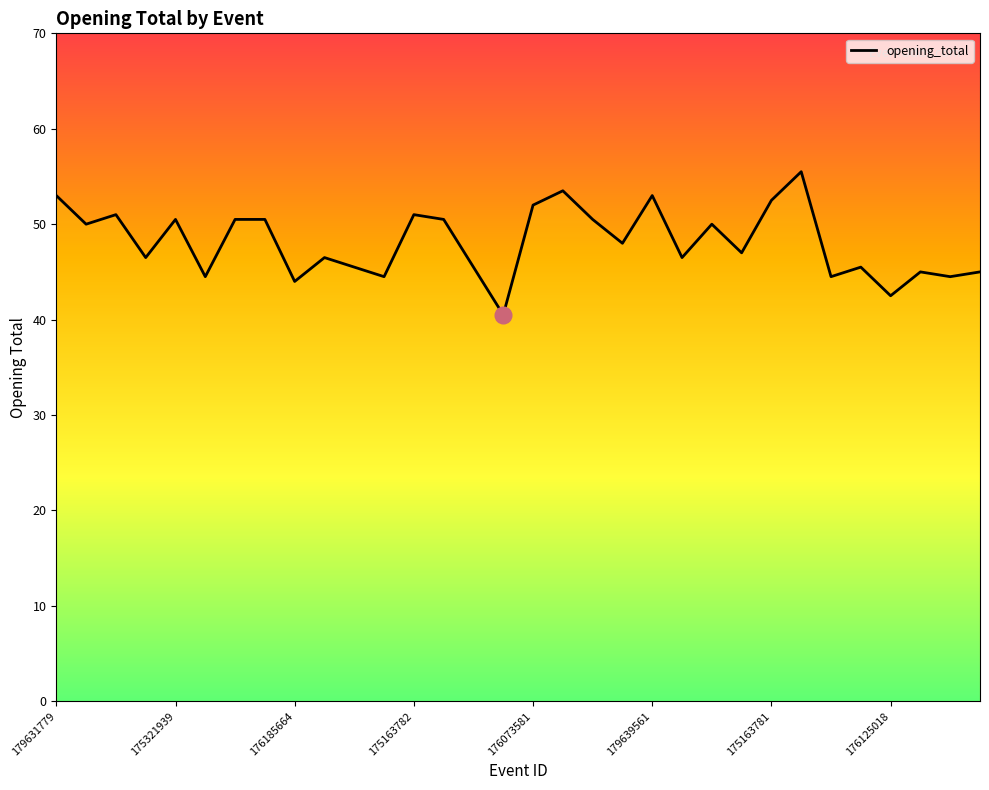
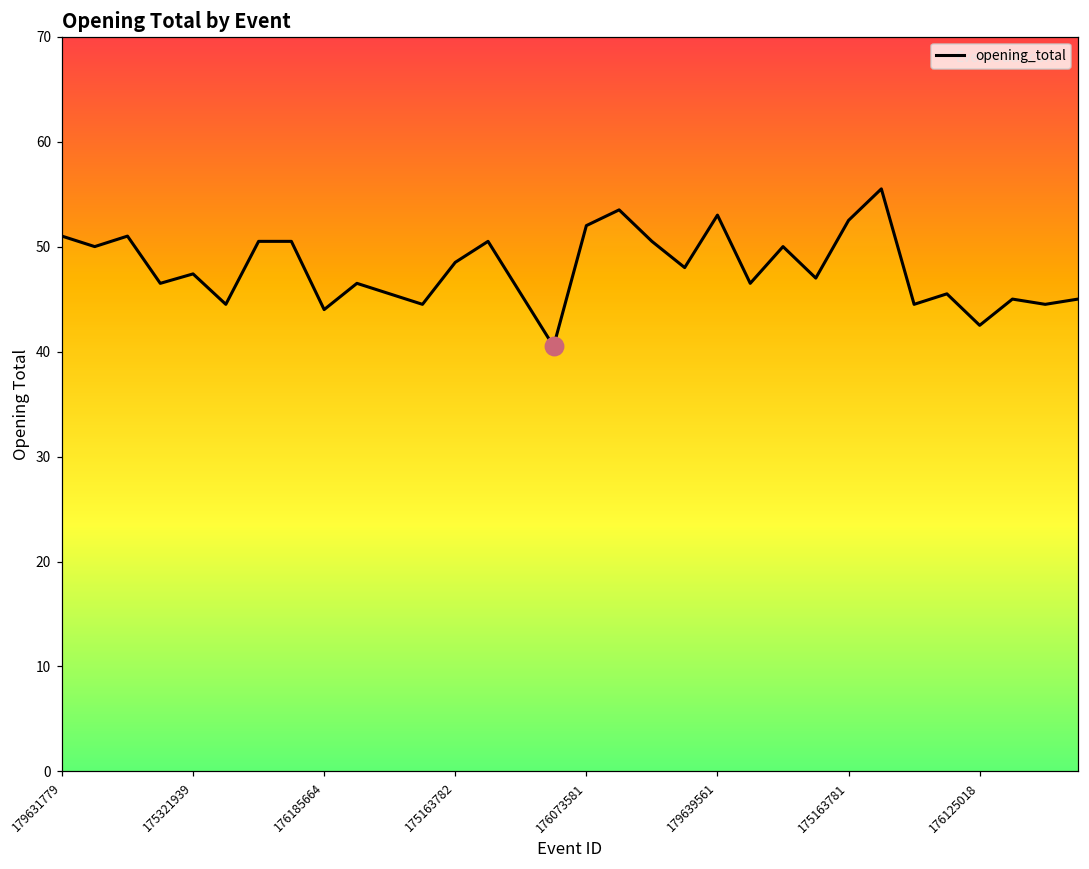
  {
    "opening_total": {
-     "179631779": 53,
-     "175321939": 51,
+     "179631779": 51,
+     "175321939": 47,
      "176185664": 44,
-     "175163782": 51,
+     "175163782": 49,
      "176073581": 52,
      "179639561": 53,
      "175163781": 53,
      "176125018": 43
    }
  }
